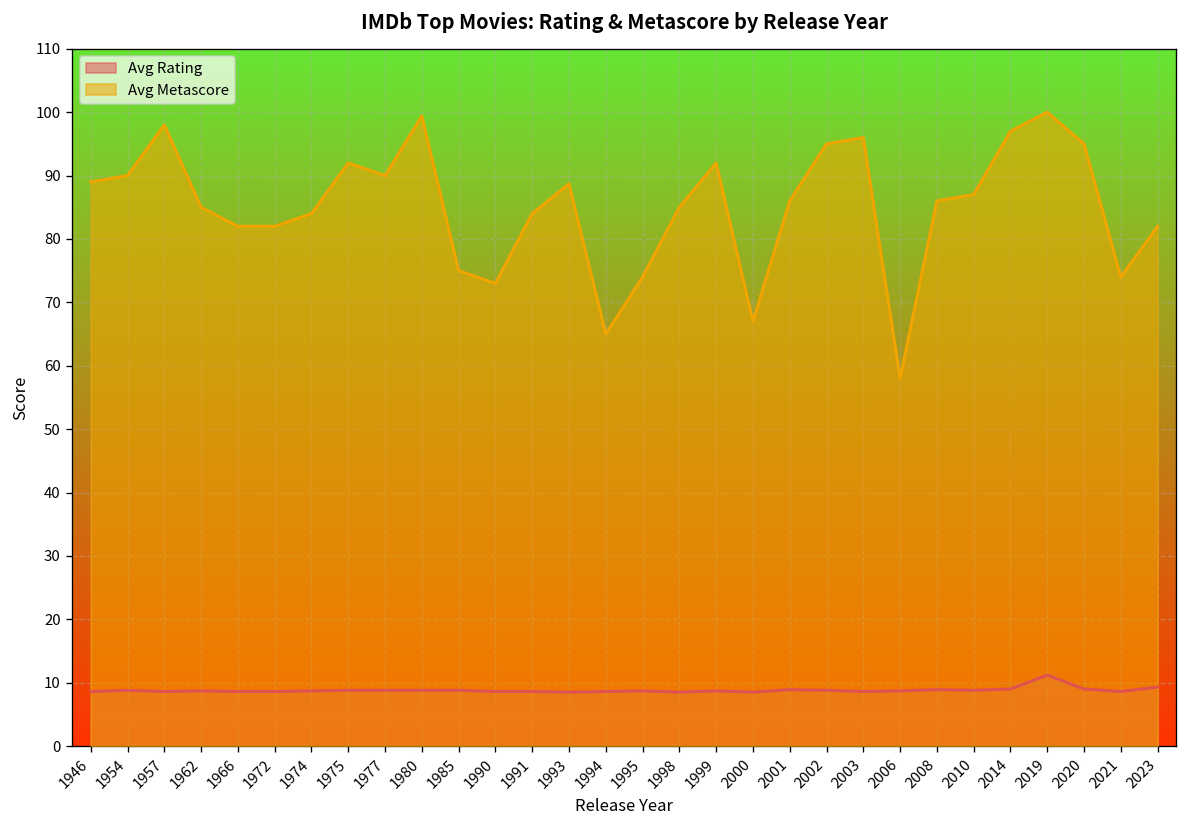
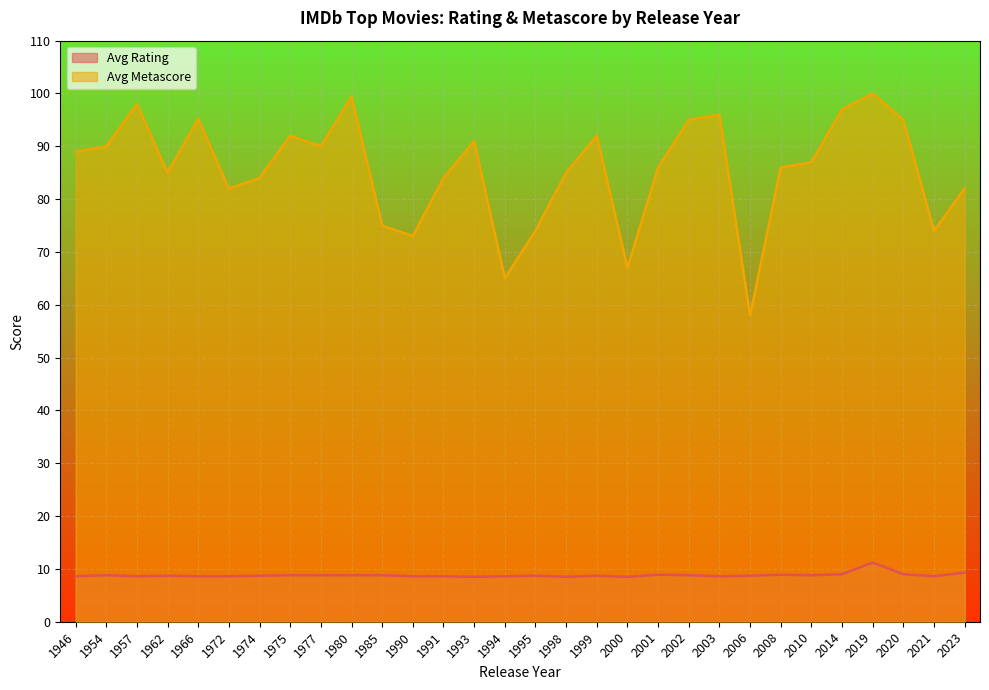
  {
    "Avg Rating": {
      "1946": 9,
      "1954": 9,
      "1957": 9,
      "1962": 9,
      "1966": 9,
      "1972": 9,
      "1974": 9,
      "1975": 9,
      "1977": 9,
      "1980": 9,
      "1985": 9,
      "1990": 9,
      "1991": 9,
      "1993": 9,
      "1994": 9,
      "1995": 9,
      "1998": 9,
      "1999": 9,
      "2000": 9,
      "2001": 9,
      "2002": 9,
      "2003": 9,
      "2006": 9,
      "2008": 9,
      "2010": 9,
      "2014": 9,
      "2019": 11,
      "2020": 9,
      "2021": 9,
      "2023": 9
    },
    "Avg Metascore": {
      "1946": 89,
      "1954": 90,
      "1957": 98,
      "1962": 85,
-     "1966": 82,
+     "1966": 95,
      "1972": 82,
      "1974": 84,
      "1975": 92,
      "1977": 90,
      "1980": 99,
      "1985": 75,
      "1990": 73,
      "1991": 84,
-     "1993": 89,
+     "1993": 91,
      "1994": 65,
      "1995": 74,
      "1998": 85,
      "1999": 92,
      "2000": 67,
      "2001": 86,
      "2002": 95,
      "2003": 96,
      "2006": 58,
      "2008": 86,
      "2010": 87,
      "2014": 97,
      "2019": 100,
      "2020": 95,
      "2021": 74,
      "2023": 82
    }
  }
